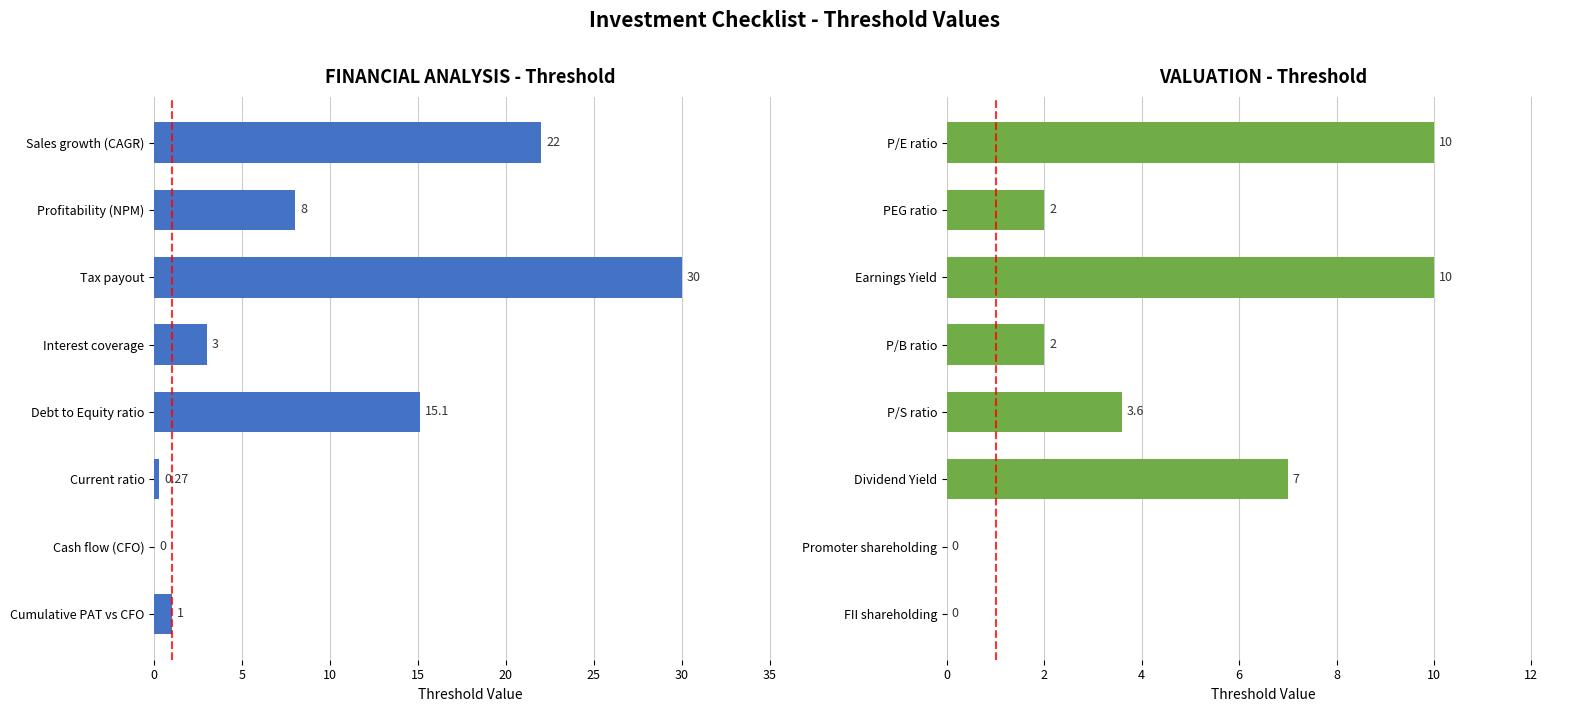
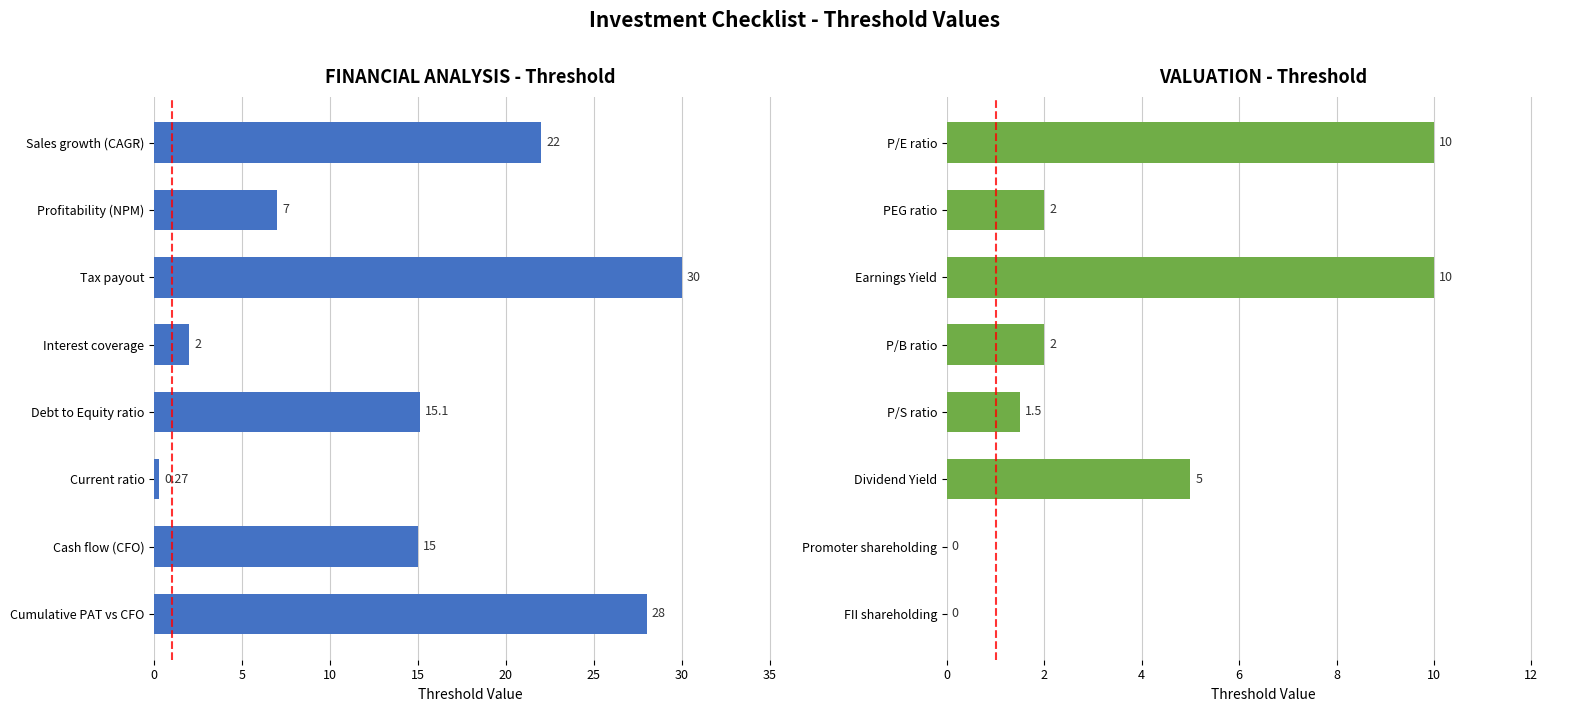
  {
    "FINANCIAL ANALYSIS - Threshold": {
      "Sales growth (CAGR)": 22,
-     "Profitability (NPM)": 8,
+     "Profitability (NPM)": 7,
      "Tax payout": 30,
-     "Interest coverage": 3,
+     "Interest coverage": 2,
      "Debt to Equity ratio": 15.1,
      "Current ratio": 0.27,
-     "Cash flow (CFO)": 0,
-     "Cumulative PAT vs CFO": 1
+     "Cash flow (CFO)": 15,
+     "Cumulative PAT vs CFO": 28
    },
    "VALUATION - Threshold": {
      "P/E ratio": 10,
      "PEG ratio": 2,
      "Earnings Yield": 10,
      "P/B ratio": 2,
-     "P/S ratio": 3.6,
-     "Dividend Yield": 7,
+     "P/S ratio": 1.5,
+     "Dividend Yield": 5,
      "Promoter shareholding": 0,
      "FII shareholding": 0
    }
  }
